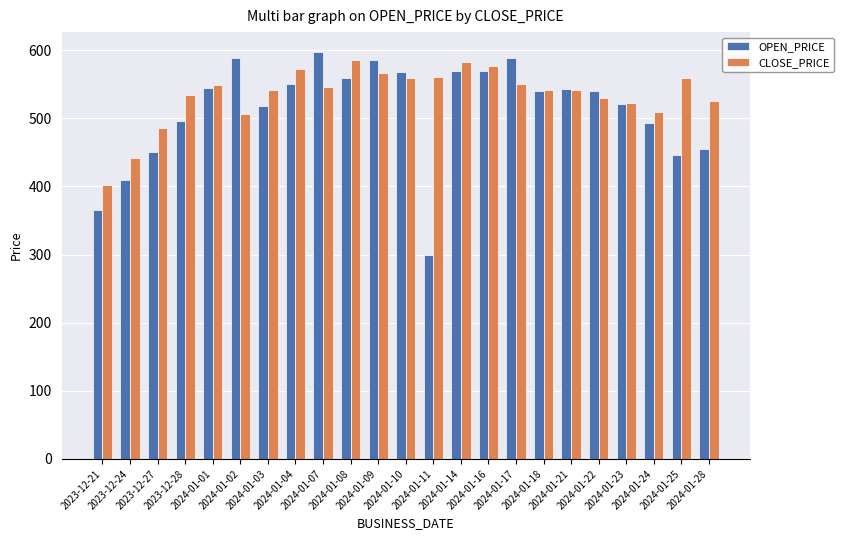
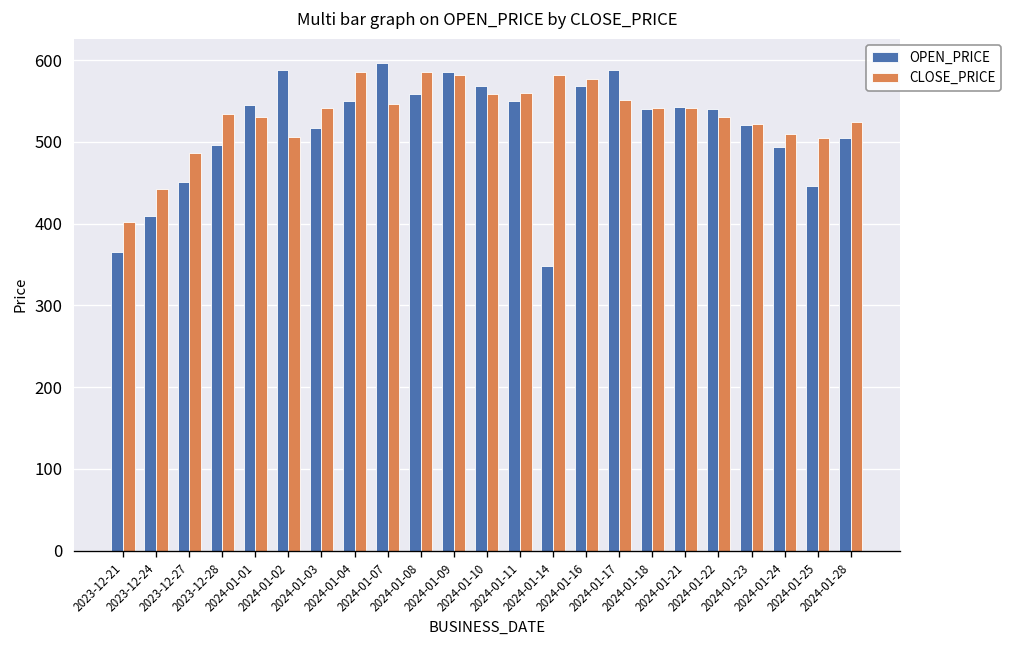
  {
    "OPEN_PRICE": {
      "2023-12-21": 370,
      "2023-12-24": 410,
      "2023-12-27": 450,
      "2023-12-28": 500,
      "2024-01-01": 550,
      "2024-01-02": 590,
      "2024-01-03": 520,
      "2024-01-04": 550,
      "2024-01-07": 600,
      "2024-01-08": 560,
      "2024-01-09": 590,
      "2024-01-10": 570,
-     "2024-01-11": 300,
-     "2024-01-14": 570,
+     "2024-01-11": 550,
+     "2024-01-14": 350,
      "2024-01-16": 570,
      "2024-01-17": 590,
      "2024-01-18": 540,
      "2024-01-21": 540,
      "2024-01-22": 540,
      "2024-01-23": 520,
      "2024-01-24": 490,
      "2024-01-25": 450,
-     "2024-01-28": 460
+     "2024-01-28": 510
    },
    "CLOSE_PRICE": {
      "2023-12-21": 400,
      "2023-12-24": 440,
      "2023-12-27": 490,
      "2023-12-28": 530,
-     "2024-01-01": 550,
+     "2024-01-01": 530,
      "2024-01-02": 510,
      "2024-01-03": 540,
-     "2024-01-04": 570,
+     "2024-01-04": 590,
      "2024-01-07": 550,
      "2024-01-08": 590,
-     "2024-01-09": 570,
+     "2024-01-09": 580,
      "2024-01-10": 560,
      "2024-01-11": 560,
      "2024-01-14": 580,
      "2024-01-16": 580,
      "2024-01-17": 550,
      "2024-01-18": 540,
      "2024-01-21": 540,
      "2024-01-22": 530,
      "2024-01-23": 520,
      "2024-01-24": 510,
-     "2024-01-25": 560,
+     "2024-01-25": 510,
      "2024-01-28": 530
    }
  }
